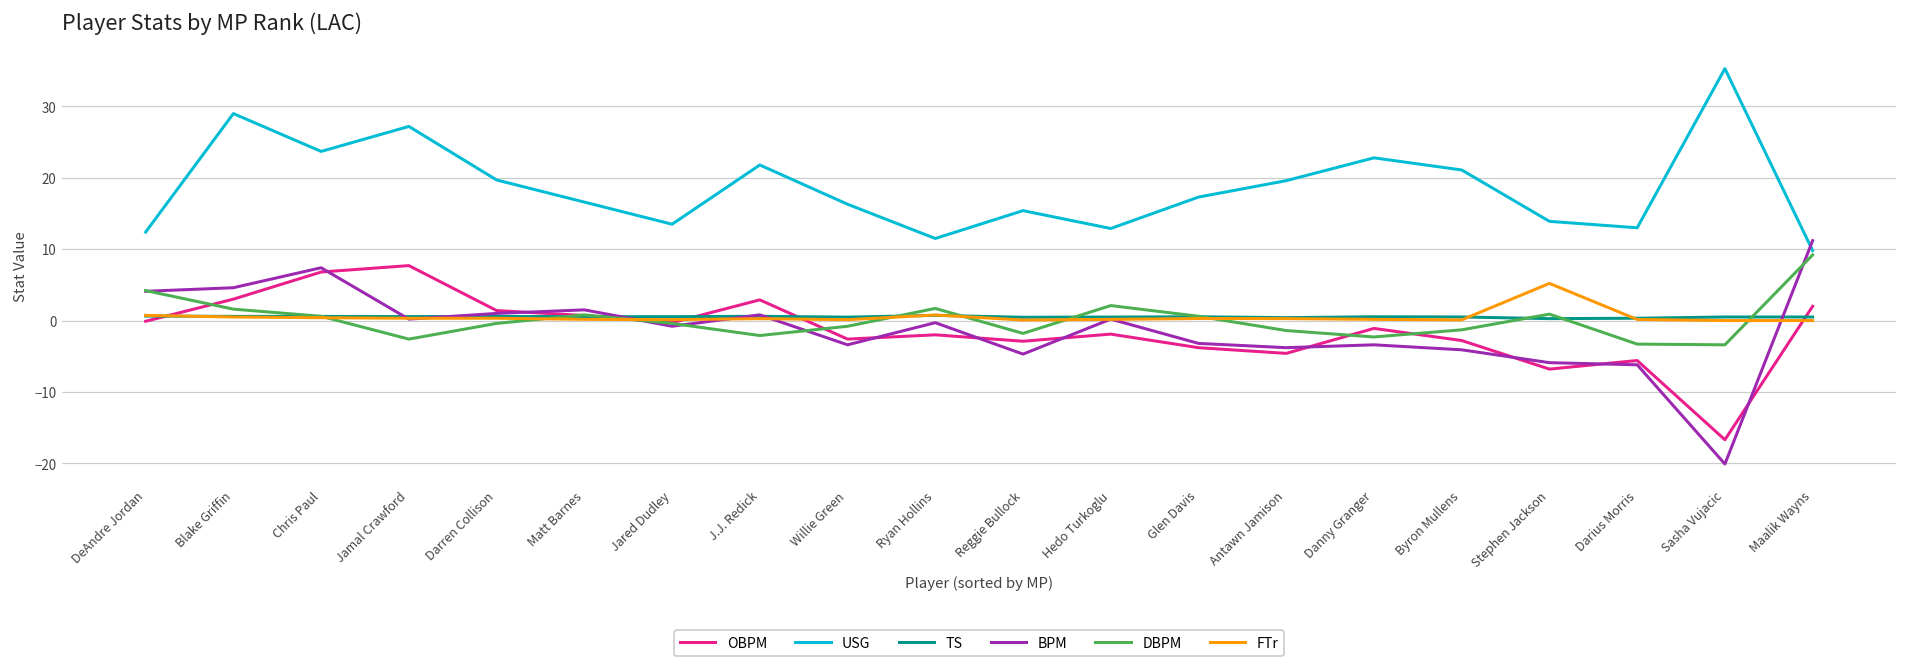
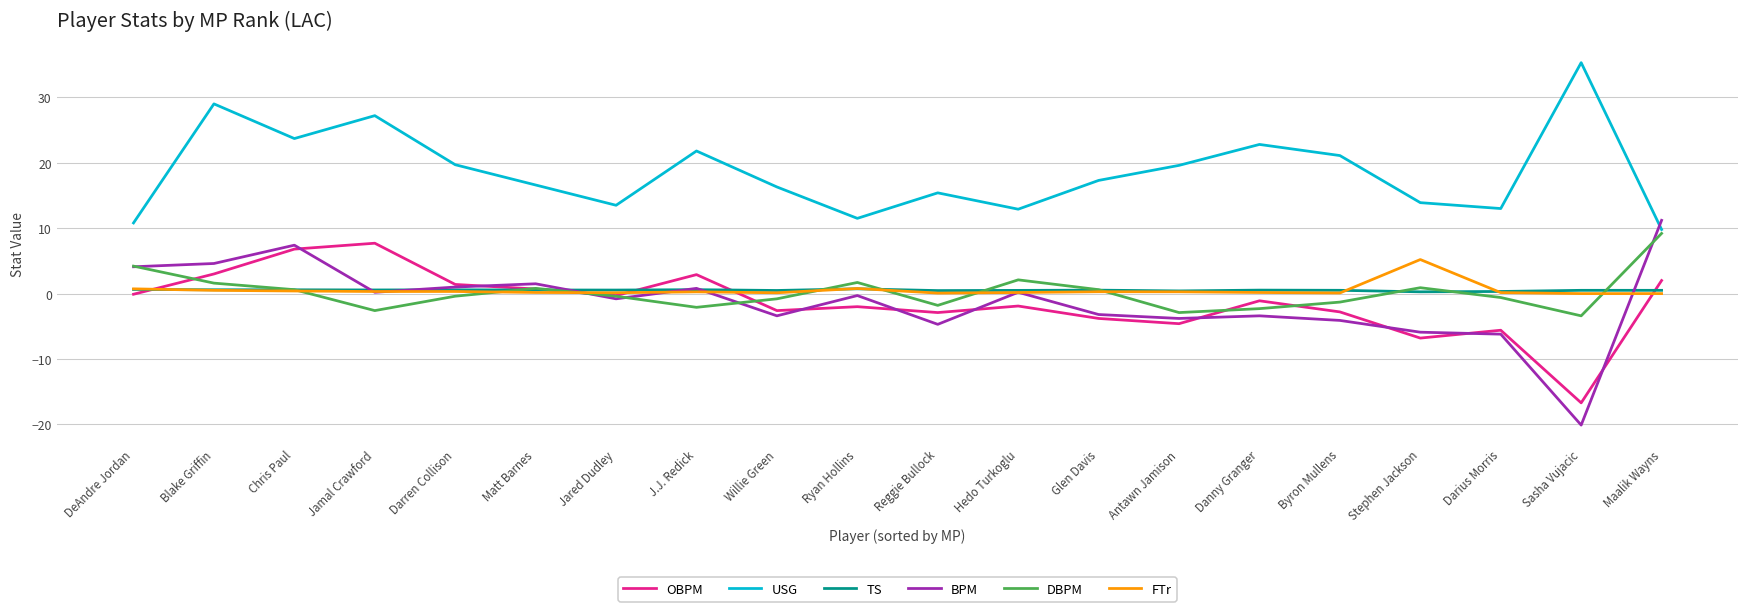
  {
    "OBPM": {
      "DeAndre Jordan": 0,
      "Blake Griffin": 3,
      "Chris Paul": 7,
      "Jamal Crawford": 8,
      "J.J. Redick": 3,
      "Willie Green": -3,
      "Ryan Hollins": -2,
      "Reggie Bullock": -3,
      "Hedo Turkoglu": -2,
      "Glen Davis": -4,
      "Antawn Jamison": -5,
      "Danny Granger": -1,
      "Byron Mullens": -3,
      "Stephen Jackson": -7,
      "Darius Morris": -6,
      "Sasha Vujacic": -17,
      "Maalik Wayns": 2
    },
    "USG": {
-     "DeAndre Jordan": 12,
+     "DeAndre Jordan": 11,
      "Blake Griffin": 29,
      "Chris Paul": 24,
      "Jamal Crawford": 27,
      "Darren Collison": 20,
      "Matt Barnes": 17,
      "Jared Dudley": 14,
      "J.J. Redick": 22,
      "Willie Green": 16,
      "Ryan Hollins": 12,
      "Reggie Bullock": 15,
      "Hedo Turkoglu": 13,
      "Glen Davis": 17,
      "Antawn Jamison": 20,
      "Danny Granger": 23,
      "Byron Mullens": 21,
      "Stephen Jackson": 14,
      "Darius Morris": 13,
      "Sasha Vujacic": 35,
      "Maalik Wayns": 10
    },
    "TS": {
      "Stephen Jackson": 0,
      "Sasha Vujacic": 1,
      "Maalik Wayns": 1
    },
    "BPM": {
      "Blake Griffin": 5,
      "Chris Paul": 7,
      "Matt Barnes": 2,
      "Willie Green": -3,
      "Ryan Hollins": 0,
      "Reggie Bullock": -5,
      "Glen Davis": -3,
      "Antawn Jamison": -4,
      "Danny Granger": -3,
      "Byron Mullens": -4,
      "Stephen Jackson": -6,
      "Darius Morris": -6,
      "Sasha Vujacic": -20,
      "Maalik Wayns": 11
    },
    "DBPM": {
      "Blake Griffin": 2,
      "Jamal Crawford": -3,
      "Darren Collison": 0,
      "J.J. Redick": -2,
      "Willie Green": -1,
      "Ryan Hollins": 2,
      "Reggie Bullock": -2,
      "Hedo Turkoglu": 2,
-     "Antawn Jamison": -1,
+     "Antawn Jamison": -3,
      "Danny Granger": -2,
      "Byron Mullens": -1,
      "Stephen Jackson": 1,
-     "Darius Morris": -3,
+     "Darius Morris": -1,
      "Sasha Vujacic": -3,
      "Maalik Wayns": 9
    },
    "FTr": {
      "Stephen Jackson": 5,
      "Sasha Vujacic": 0,
      "Maalik Wayns": 0
    }
  }
